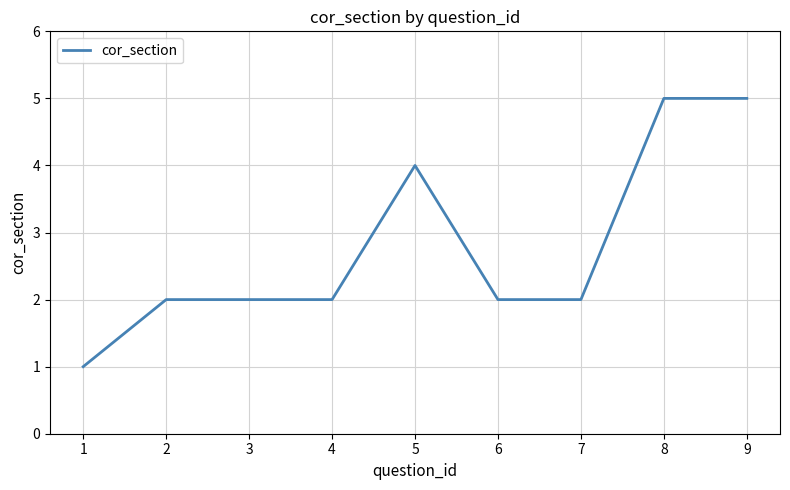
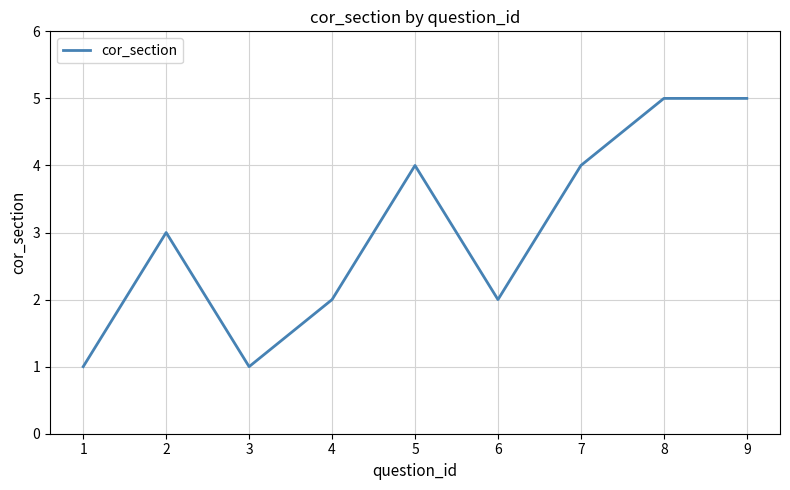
  {
    "1": 1,
-   "2": 2,
-   "3": 2,
+   "2": 3,
+   "3": 1,
    "4": 2,
    "5": 4,
    "6": 2,
-   "7": 2,
+   "7": 4,
    "8": 5,
    "9": 5
  }
